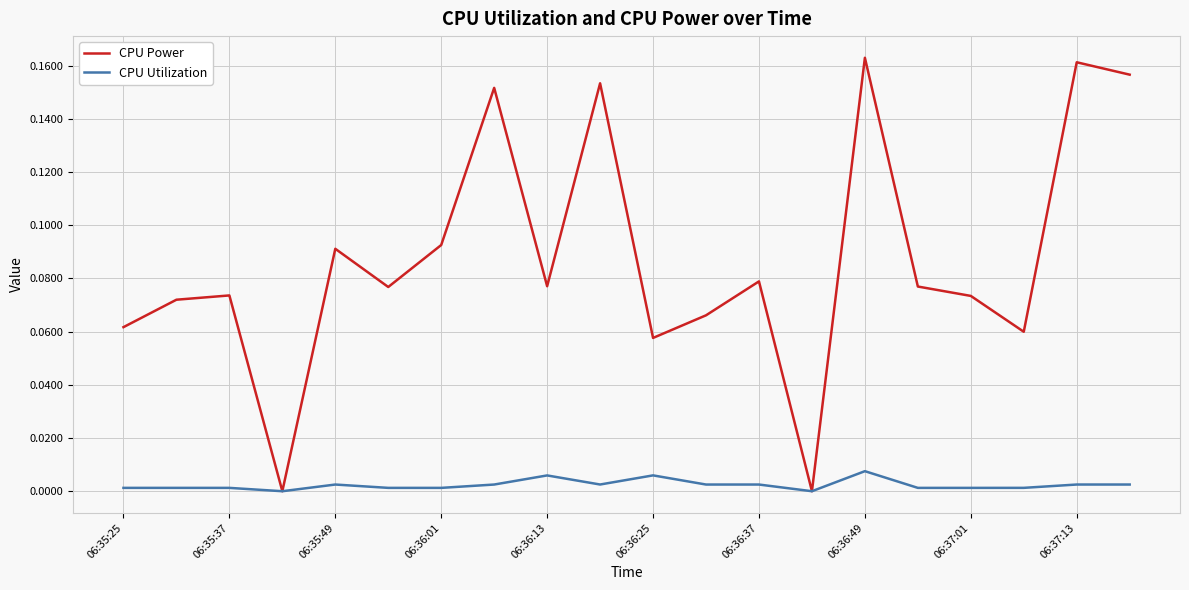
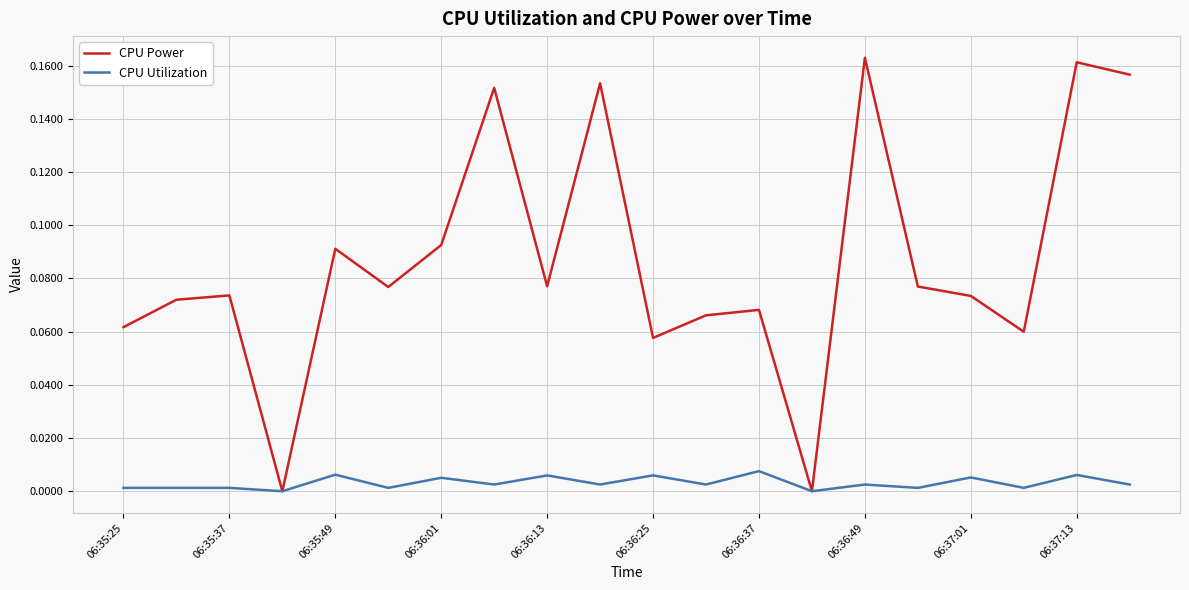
  {
    "CPU Power": {
      "06:35:25": 0.062,
      "06:35:37": 0.074,
      "06:35:49": 0.091,
      "06:36:01": 0.093,
      "06:36:13": 0.077,
      "06:36:25": 0.058,
-     "06:36:37": 0.079,
+     "06:36:37": 0.068,
      "06:36:49": 0.163,
      "06:37:01": 0.073,
      "06:37:13": 0.161
    },
    "CPU Utilization": {
      "06:35:25": 0.001,
      "06:35:37": 0.001,
-     "06:35:49": 0.003,
-     "06:36:01": 0.001,
+     "06:35:49": 0.006,
+     "06:36:01": 0.005,
      "06:36:13": 0.006,
      "06:36:25": 0.006,
-     "06:36:37": 0.003,
-     "06:36:49": 0.008,
-     "06:37:01": 0.001,
-     "06:37:13": 0.003
+     "06:36:37": 0.008,
+     "06:36:49": 0.003,
+     "06:37:01": 0.005,
+     "06:37:13": 0.006
    }
  }
